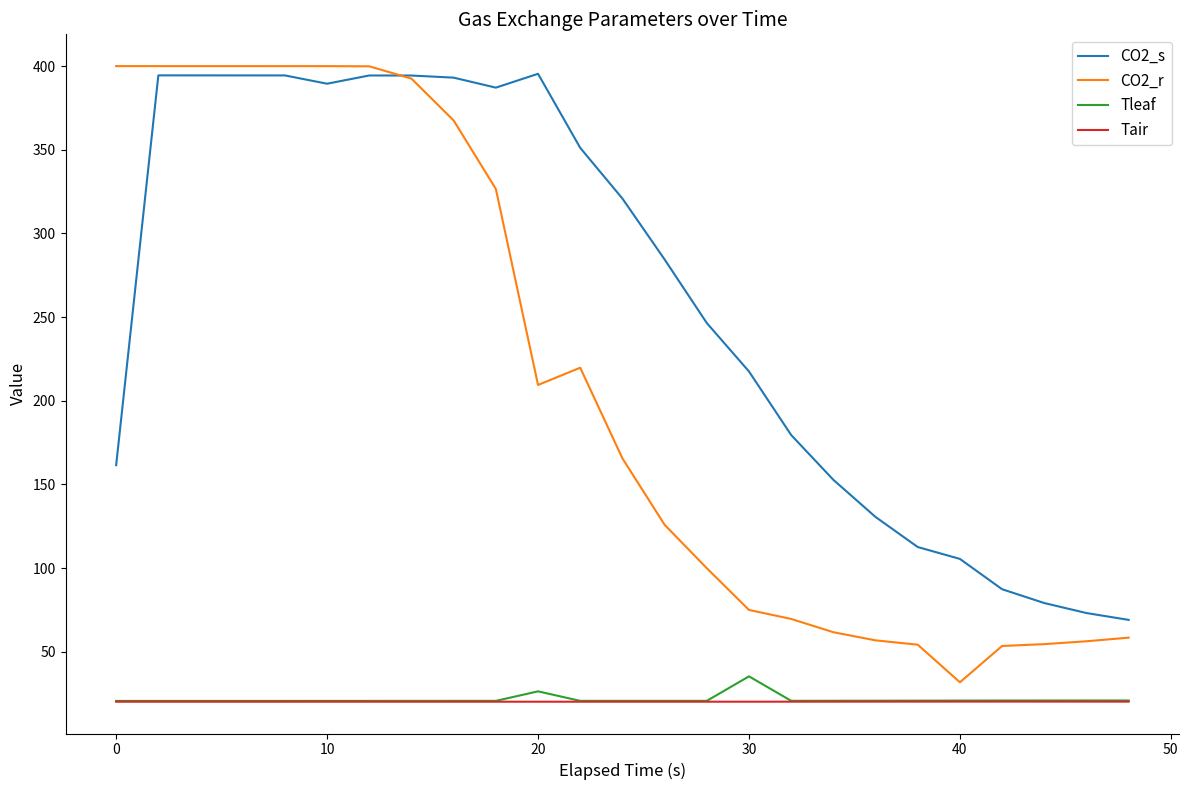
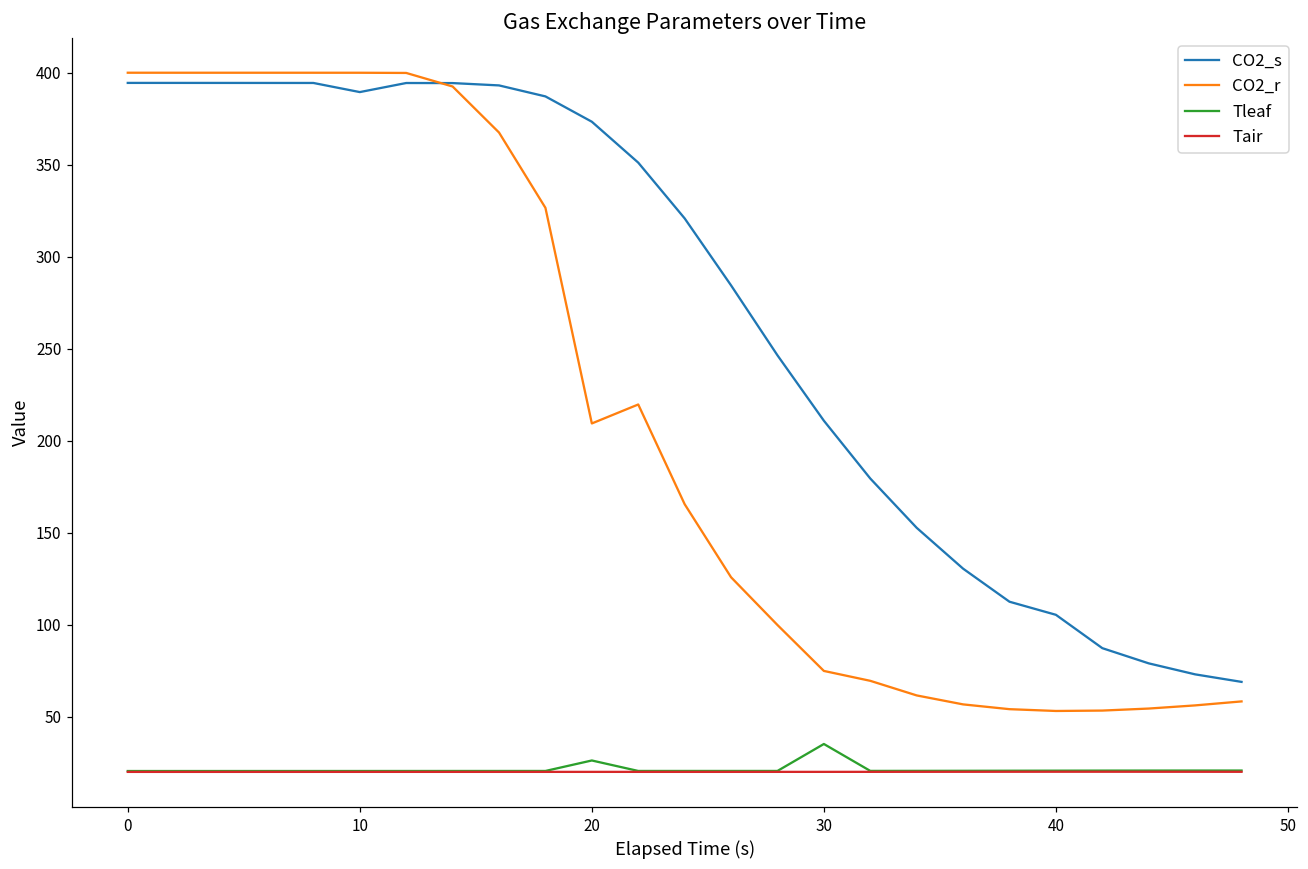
  {
    "CO2_s": {
-     "0": 161,
+     "0": 394,
      "10": 389,
-     "20": 395,
-     "30": 217,
+     "20": 373,
+     "30": 211,
      "40": 105
    },
    "CO2_r": {
      "0": 400,
      "10": 400,
      "20": 209,
      "30": 75,
-     "40": 32
+     "40": 53
    },
    "Tleaf": {
      "20": 26,
      "30": 35
    },
    "Tair": {
      "20": 20,
      "30": 20
    }
  }
